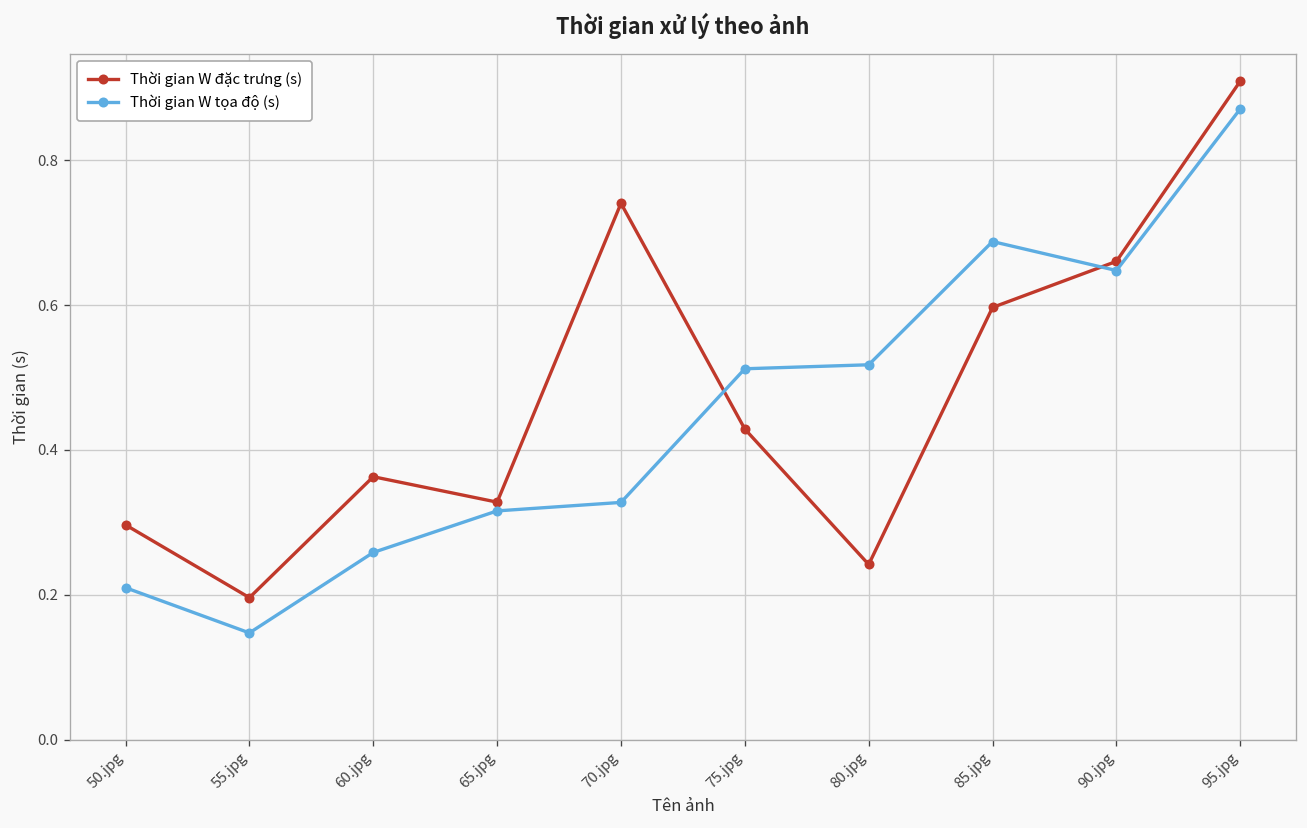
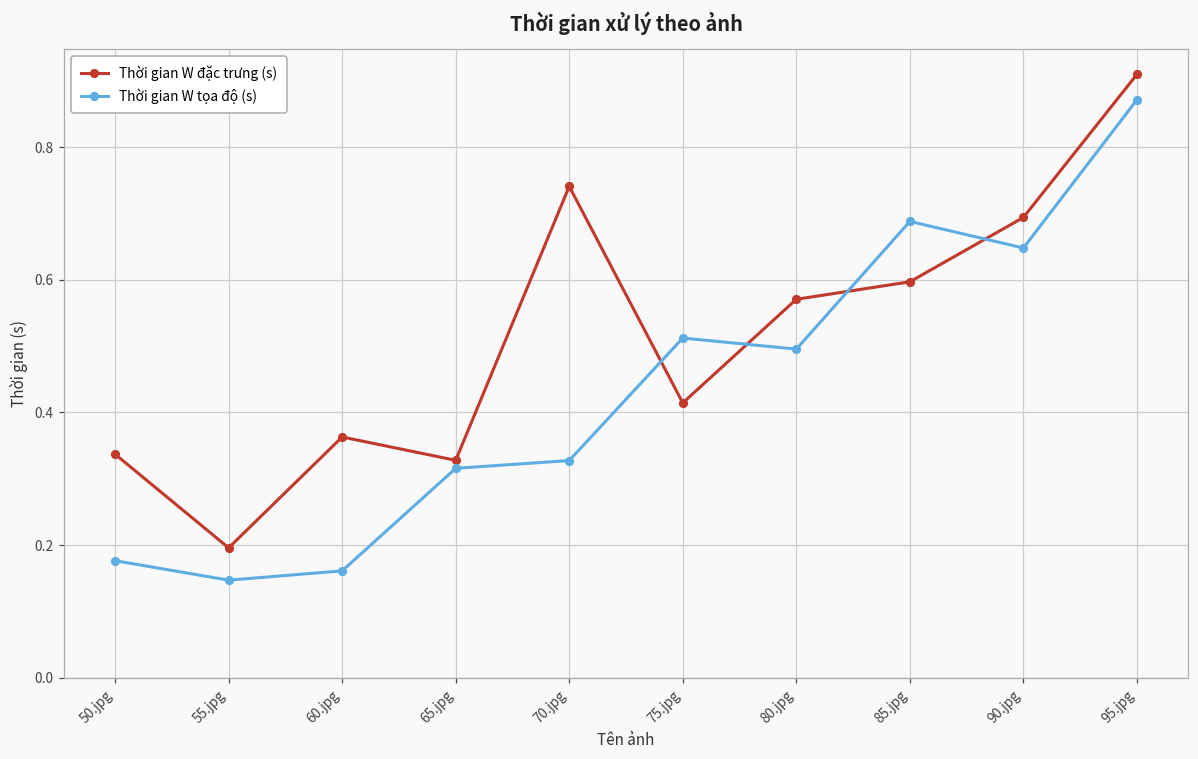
  {
    "Thời gian W đặc trưng (s)": {
-     "50.jpg": 0.30,
+     "50.jpg": 0.34,
      "55.jpg": 0.20,
      "60.jpg": 0.36,
      "65.jpg": 0.33,
      "70.jpg": 0.74,
-     "75.jpg": 0.43,
-     "80.jpg": 0.24,
+     "75.jpg": 0.41,
+     "80.jpg": 0.57,
      "85.jpg": 0.60,
-     "90.jpg": 0.66,
+     "90.jpg": 0.69,
      "95.jpg": 0.91
    },
    "Thời gian W tọa độ (s)": {
-     "50.jpg": 0.21,
+     "50.jpg": 0.18,
      "55.jpg": 0.15,
-     "60.jpg": 0.26,
+     "60.jpg": 0.16,
      "65.jpg": 0.32,
      "70.jpg": 0.33,
      "75.jpg": 0.51,
-     "80.jpg": 0.52,
+     "80.jpg": 0.50,
      "85.jpg": 0.69,
      "90.jpg": 0.65,
      "95.jpg": 0.87
    }
  }
